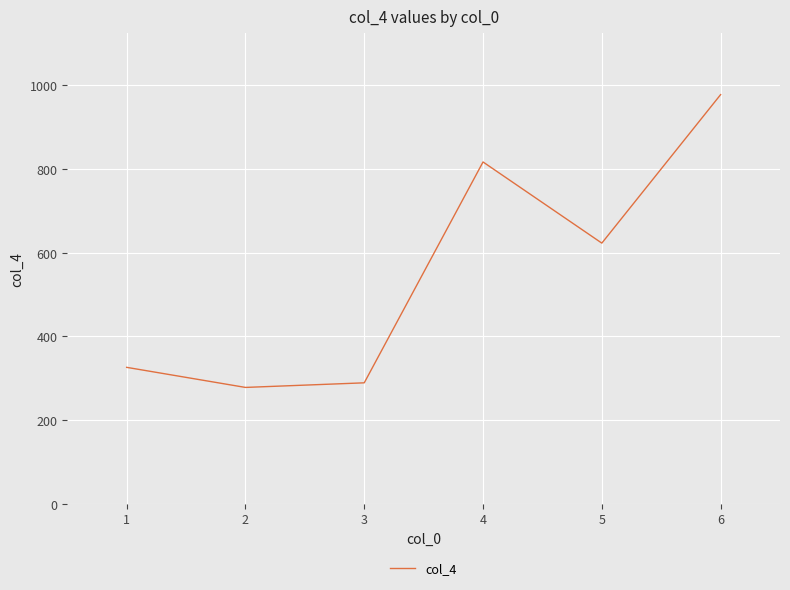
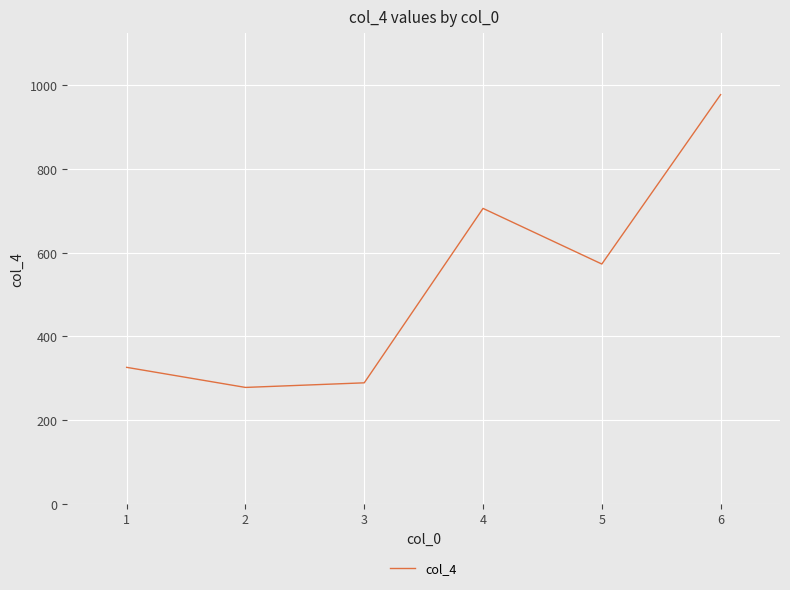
  {
    "1": 330,
    "2": 280,
    "3": 290,
-   "4": 820,
-   "5": 620,
+   "4": 710,
+   "5": 570,
    "6": 980
  }
